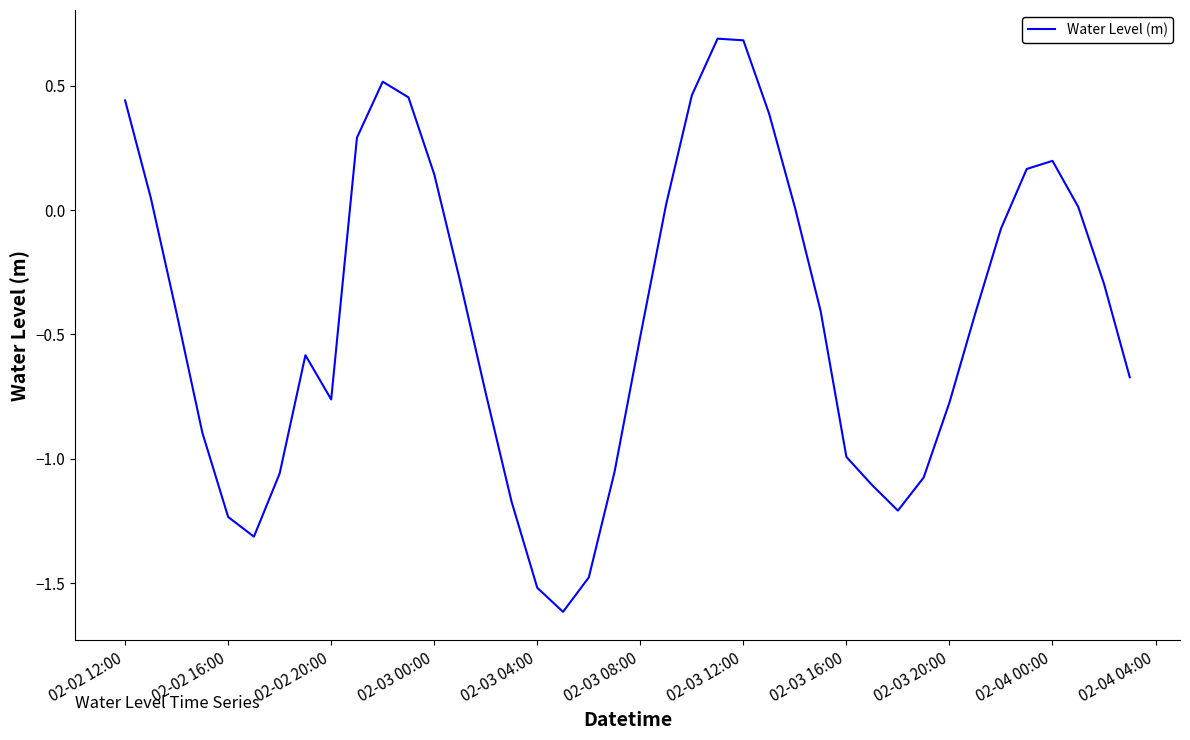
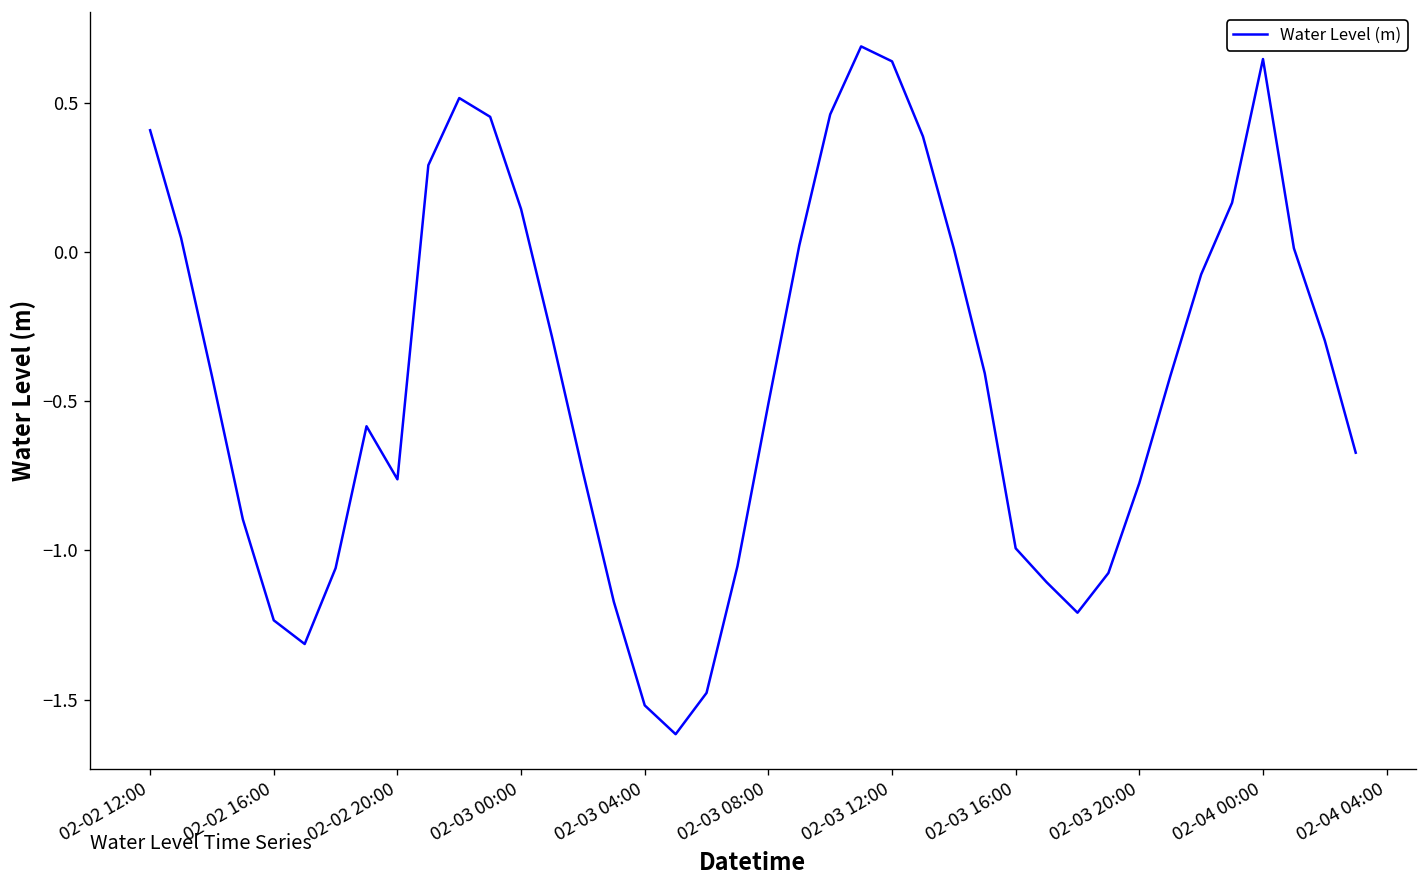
  {
-   "02-02 12:00": 0.44,
+   "02-02 12:00": 0.41,
    "02-02 16:00": -1.23,
    "02-02 20:00": -0.76,
    "02-03 00:00": 0.14,
    "02-03 04:00": -1.52,
    "02-03 08:00": -0.51,
-   "02-03 12:00": 0.68,
+   "02-03 12:00": 0.64,
    "02-03 16:00": -0.99,
    "02-03 20:00": -0.77,
-   "02-04 00:00": 0.20
+   "02-04 00:00": 0.65
  }
